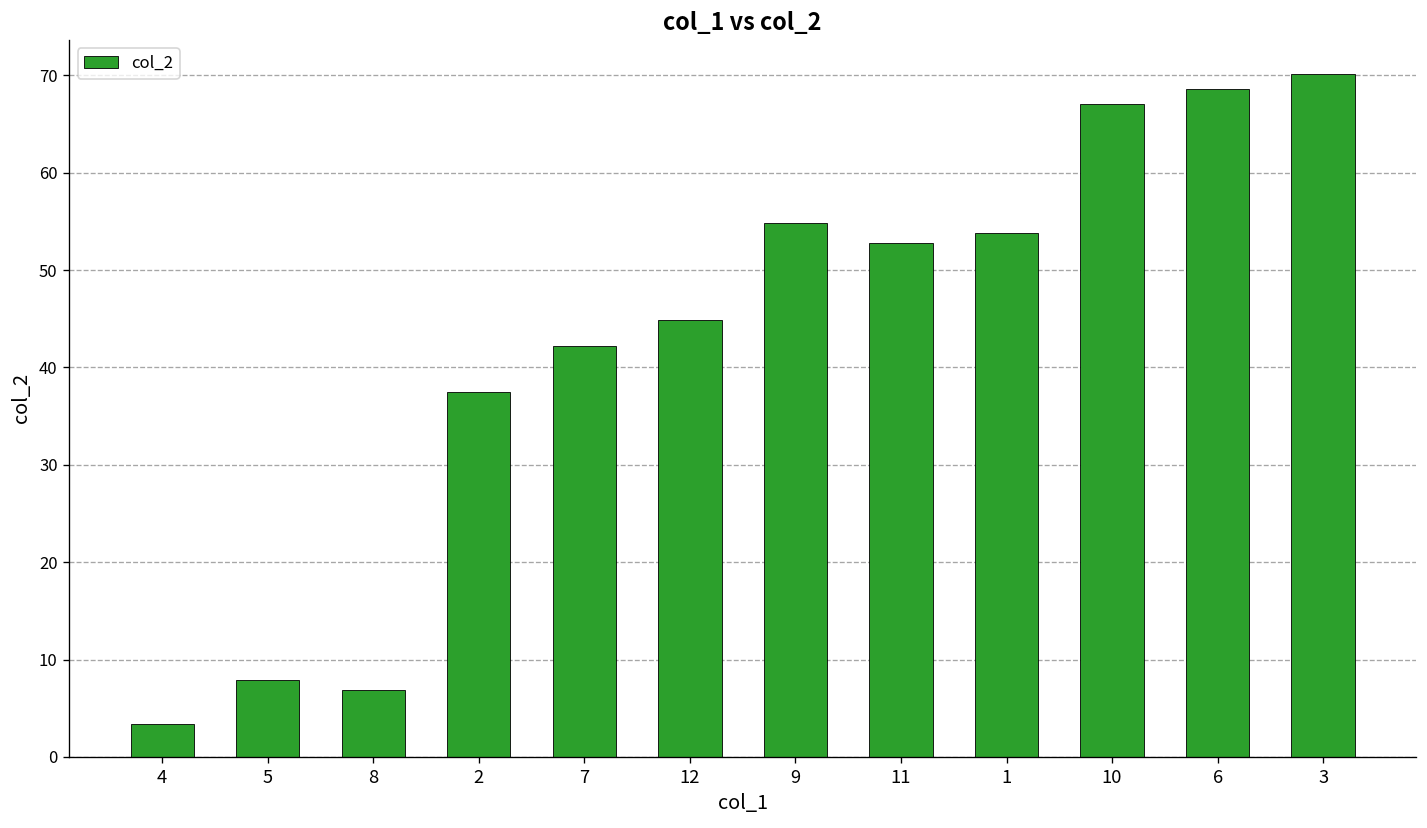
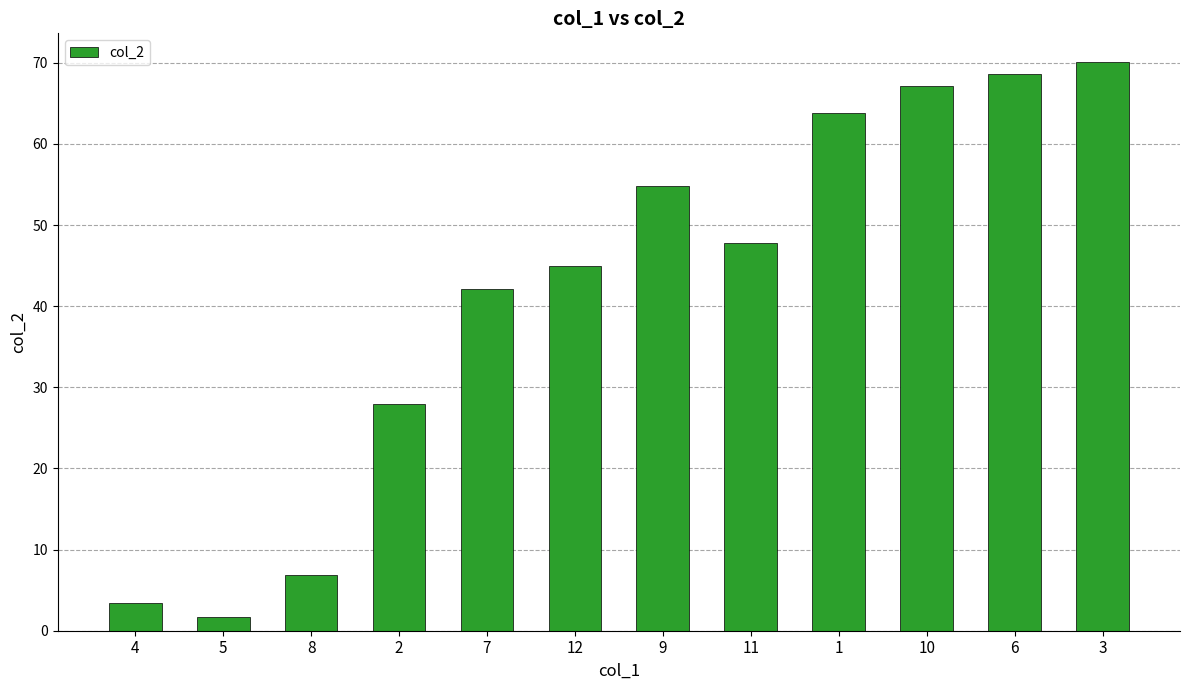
  {
    "4": 3,
-   "5": 8,
+   "5": 2,
    "8": 7,
-   "2": 37,
+   "2": 28,
    "7": 42,
    "12": 45,
    "9": 55,
-   "11": 53,
-   "1": 54,
+   "11": 48,
+   "1": 64,
    "10": 67,
    "6": 69,
    "3": 70
  }
